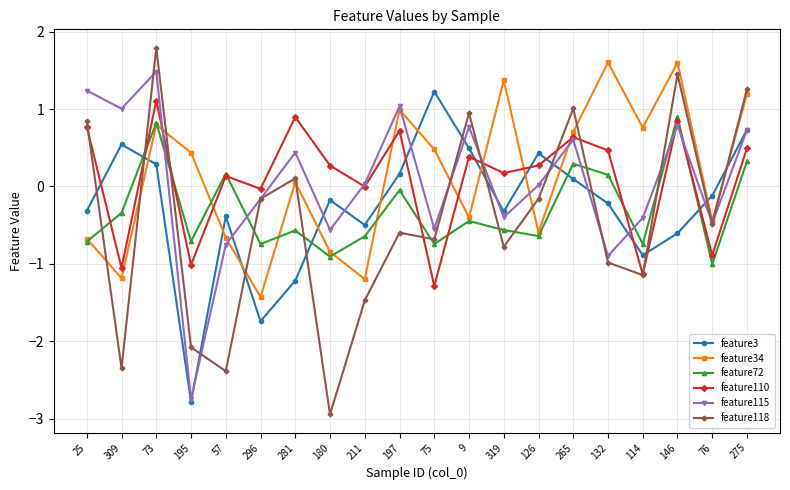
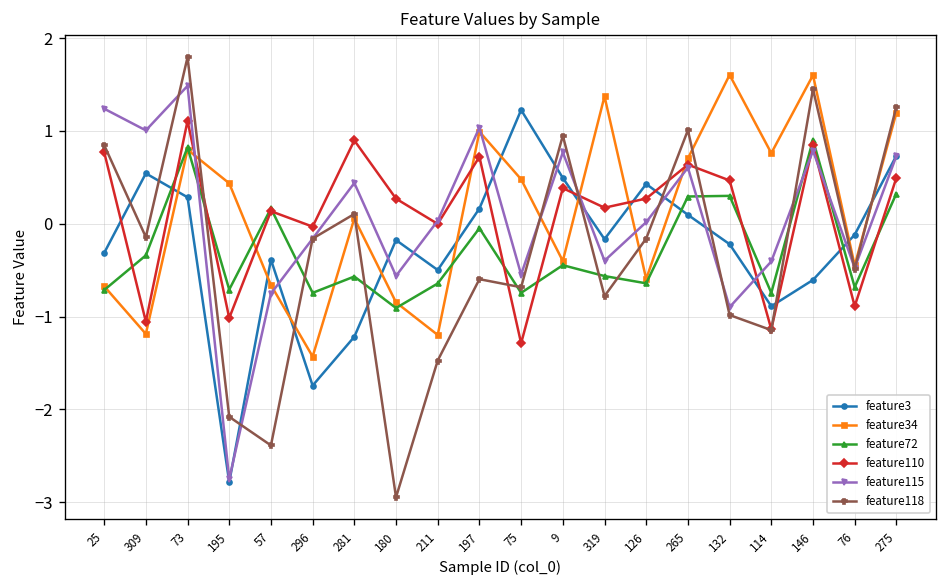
  {
    "feature3": {
      "25": -0.3,
      "309": 0.5,
      "73": 0.3,
      "195": -2.8,
      "57": -0.4,
      "296": -1.7,
      "281": -1.2,
      "180": -0.2,
      "211": -0.5,
      "197": 0.2,
      "75": 1.2,
      "9": 0.5,
-     "319": -0.3,
+     "319": -0.2,
      "126": 0.4,
      "265": 0.1,
      "132": -0.2,
      "114": -0.9,
      "146": -0.6,
      "76": -0.1
    },
    "feature34": {
      "25": -0.7,
      "309": -1.2,
      "195": 0.4,
      "57": -0.7,
      "296": -1.4,
      "281": 0.1,
      "180": -0.8,
      "211": -1.2,
      "197": 1.0,
      "75": 0.5,
      "9": -0.4,
      "319": 1.4,
      "126": -0.6,
      "265": 0.7,
      "132": 1.6,
      "114": 0.8,
      "146": 1.6,
      "275": 1.2
    },
    "feature72": {
      "25": -0.7,
      "309": -0.3,
      "195": -0.7,
      "296": -0.7,
      "281": -0.6,
      "180": -0.9,
      "211": -0.6,
      "197": 0.0,
      "75": -0.7,
      "9": -0.4,
      "319": -0.6,
      "126": -0.6,
      "265": 0.3,
-     "132": 0.2,
+     "132": 0.3,
      "114": -0.7,
      "146": 0.9,
-     "76": -1.0,
+     "76": -0.7,
      "275": 0.3
    },
    "feature110": {
      "25": 0.8,
      "309": -1.1,
      "73": 1.1,
      "195": -1.0,
      "296": 0.0,
      "281": 0.9,
      "180": 0.3,
      "211": 0.0,
      "197": 0.7,
      "75": -1.3,
      "9": 0.4,
      "319": 0.2,
      "126": 0.3,
      "132": 0.5,
      "146": 0.8,
      "76": -0.9,
      "275": 0.5
    },
    "feature115": {
      "25": 1.2,
      "309": 1.0,
      "73": 1.5,
      "195": -2.8,
      "57": -0.8,
      "281": 0.4,
      "180": -0.6,
      "211": 0.0,
      "197": 1.0,
      "75": -0.5,
      "9": 0.8,
      "319": -0.4,
      "126": 0.0,
      "132": -0.9,
      "114": -0.4,
      "146": 0.8
    },
    "feature118": {
      "25": 0.8,
-     "309": -2.3,
+     "309": -0.1,
      "73": 1.8,
      "195": -2.1,
      "57": -2.4,
      "281": 0.1,
      "180": -2.9,
      "211": -1.5,
      "197": -0.6,
      "75": -0.7,
      "9": 0.9,
      "319": -0.8,
      "126": -0.2,
      "265": 1.0,
      "132": -1.0,
      "146": 1.4,
      "275": 1.3
    }
  }
